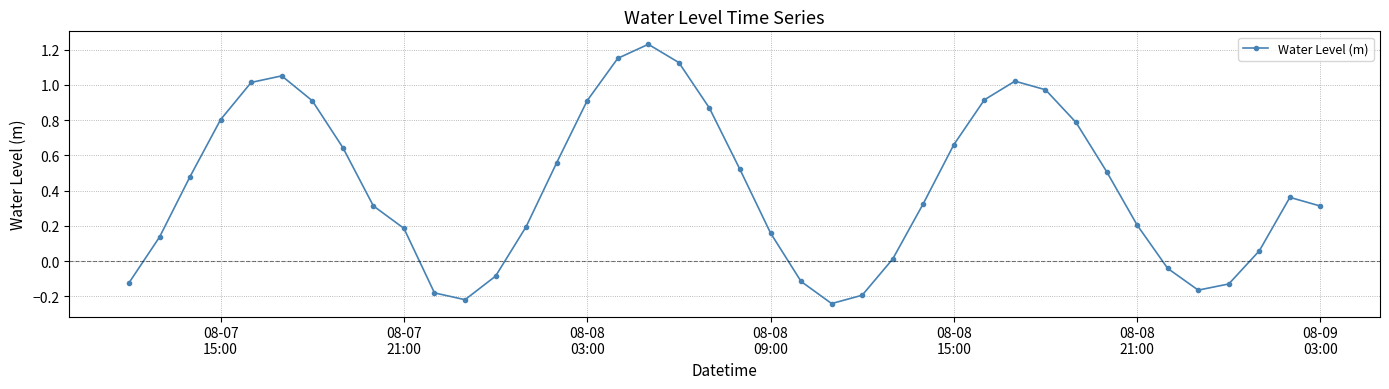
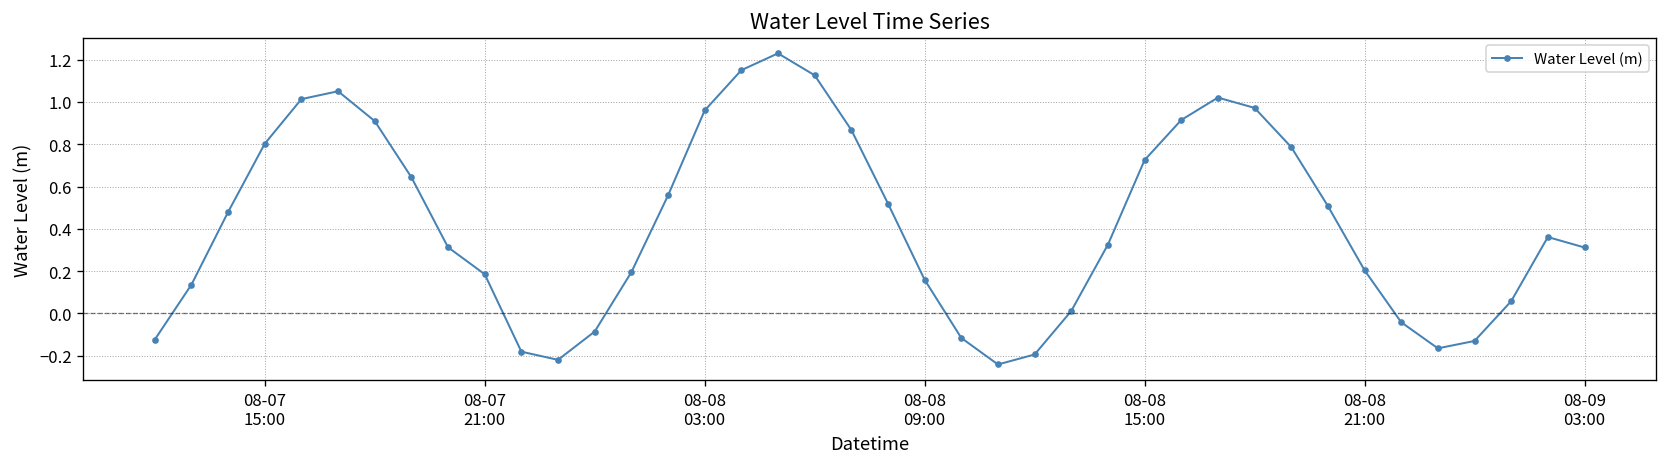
  {
    "08-07 15:00": 0.80,
    "08-07 21:00": 0.19,
-   "08-08 03:00": 0.91,
+   "08-08 03:00": 0.96,
    "08-08 09:00": 0.16,
-   "08-08 15:00": 0.66,
+   "08-08 15:00": 0.73,
    "08-08 21:00": 0.20,
    "08-09 03:00": 0.31
  }
